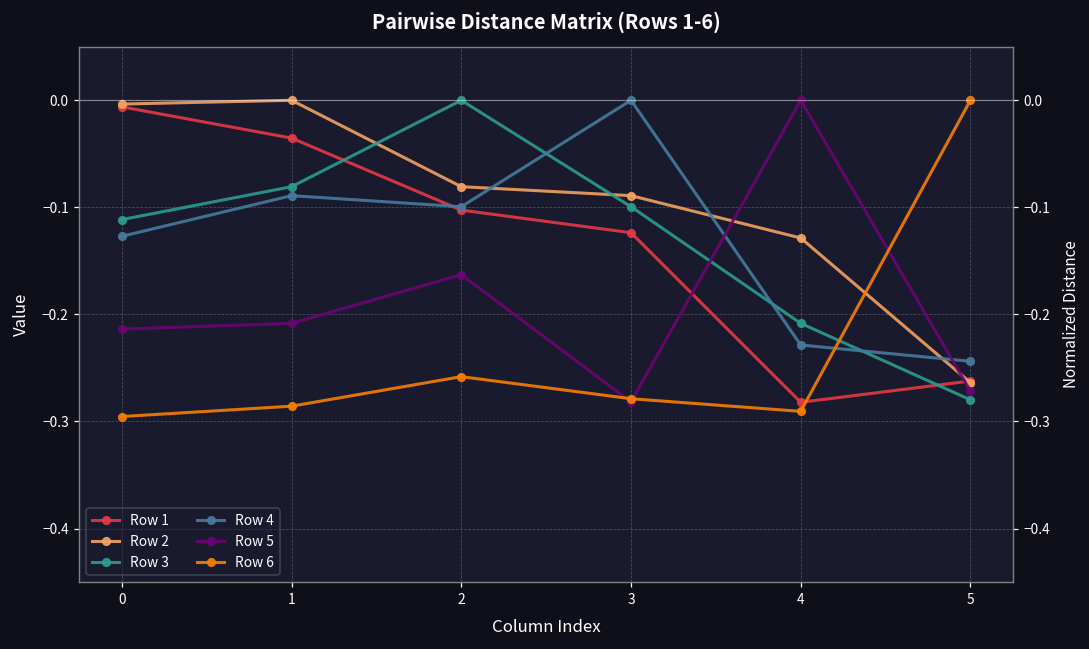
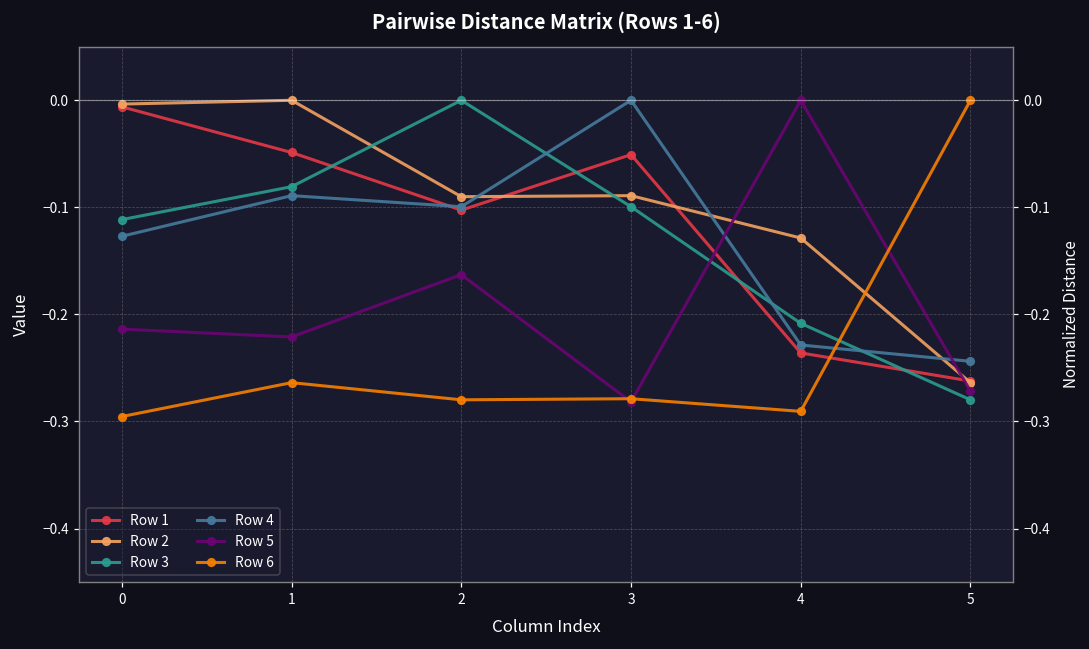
  {
    "Row 1": {
-     "1": -0.04,
+     "1": -0.05,
      "2": -0.10,
-     "3": -0.12,
-     "4": -0.28
+     "3": -0.05,
+     "4": -0.24
    },
    "Row 2": {
      "1": 0.00,
-     "2": -0.08,
+     "2": -0.09,
      "3": -0.09,
      "4": -0.13
    },
    "Row 5": {
      "0": -0.21,
-     "1": -0.21,
+     "1": -0.22,
      "2": -0.16,
      "3": -0.28,
      "4": 0.00,
      "5": -0.27
    },
    "Row 6": {
      "0": -0.30,
-     "1": -0.29,
-     "2": -0.26,
+     "1": -0.26,
+     "2": -0.28,
      "3": -0.28,
      "4": -0.29,
      "5": 0.00
    }
  }
